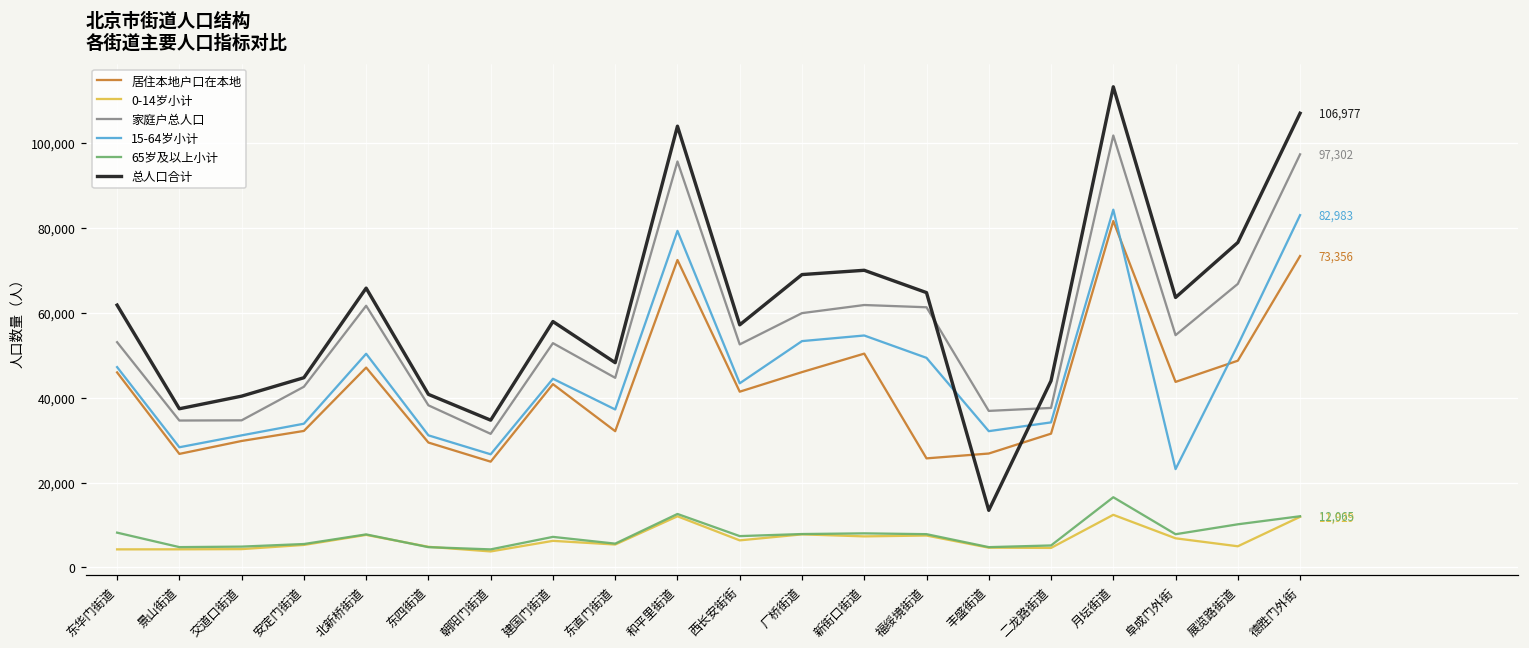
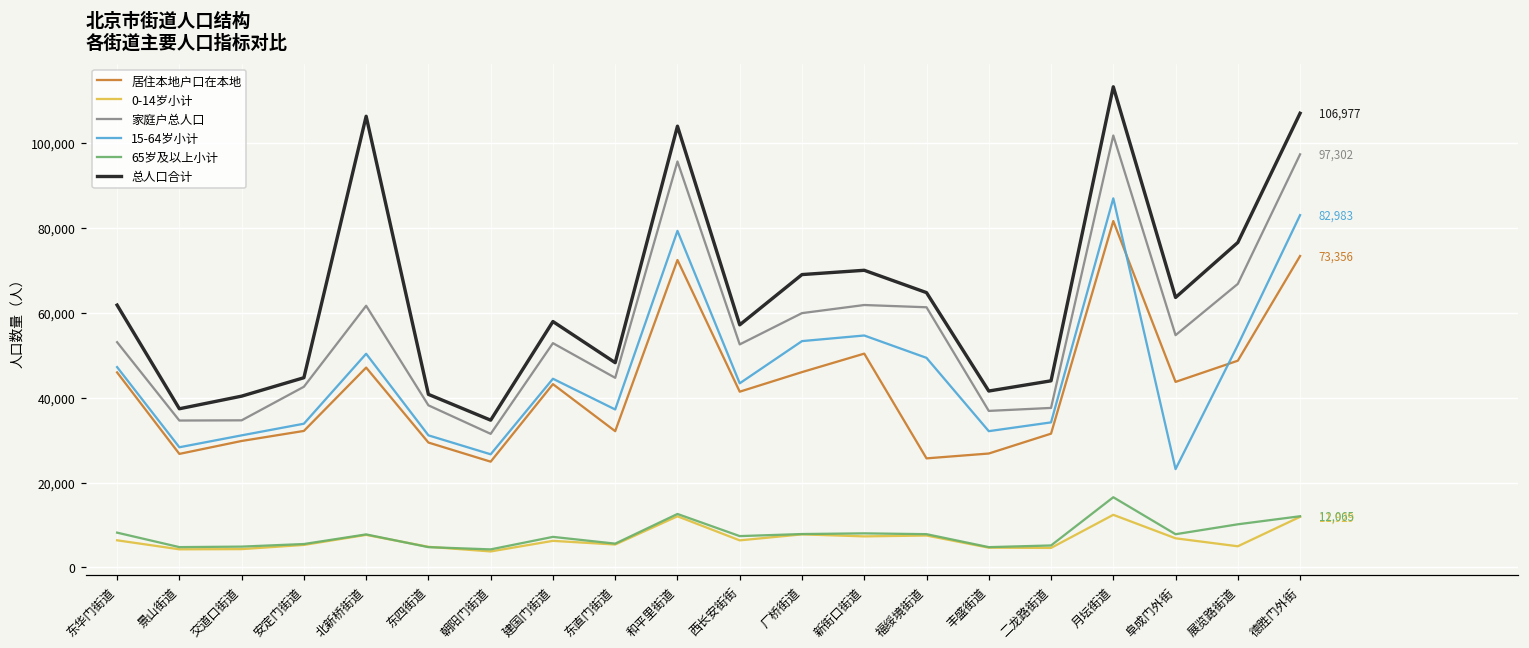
  {
    "居住本地户口在本地": {
      "德胜门外街": "73,356"
    },
    "0-14岁小计": {
-     "东华门街道": "4,000",
+     "东华门街道": "6,000",
      "建国门街道": "6,000",
      "西长安街街": "6,000",
      "新街口街道": "7,000",
      "月坛街道": "12,000",
      "阜成门外街": "7,000",
      "展览路街道": "5,000"
    },
    "15-64岁小计": {
      "东华门街道": "47,000",
      "景山街道": "28,000",
      "交道口街道": "31,000",
      "安定门街道": "34,000",
      "北新桥街道": "50,000",
      "东四街道": "31,000",
      "朝阳门街道": "27,000",
      "建国门街道": "44,000",
      "东直门街道": "37,000",
      "和平里街道": "79,000",
      "西长安街街": "43,000",
      "厂桥街道": "53,000",
      "新街口街道": "55,000",
      "福绥境街道": "49,000",
      "丰盛街道": "32,000",
      "二龙路街道": "34,000",
-     "月坛街道": "84,000",
+     "月坛街道": "87,000",
      "阜成门外街": "23,000",
      "展览路街道": "52,000"
    },
    "总人口合计": {
      "东华门街道": "62,000",
      "景山街道": "37,000",
      "交道口街道": "40,000",
      "安定门街道": "45,000",
-     "北新桥街道": "66,000",
+     "北新桥街道": "106,000",
      "东四街道": "41,000",
      "朝阳门街道": "35,000",
      "建国门街道": "58,000",
      "东直门街道": "48,000",
      "和平里街道": "104,000",
      "西长安街街": "57,000",
      "厂桥街道": "69,000",
      "新街口街道": "70,000",
      "福绥境街道": "65,000",
-     "丰盛街道": "13,000",
+     "丰盛街道": "42,000",
      "二龙路街道": "44,000",
      "月坛街道": "113,000",
      "阜成门外街": "64,000",
      "展览路街道": "77,000"
    }
  }
